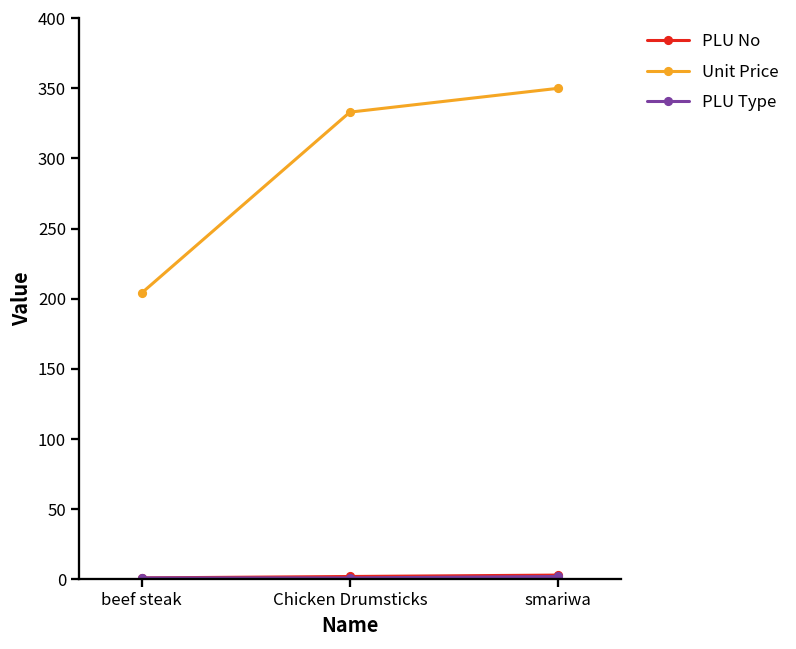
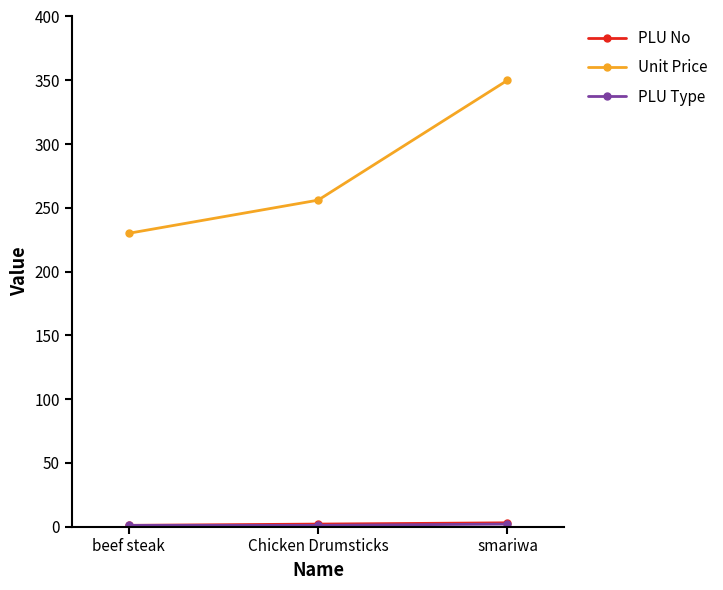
  {
    "Unit Price": {
-     "beef steak": 204,
-     "Chicken Drumsticks": 333,
+     "beef steak": 230,
+     "Chicken Drumsticks": 256,
      "smariwa": 350
    }
  }
